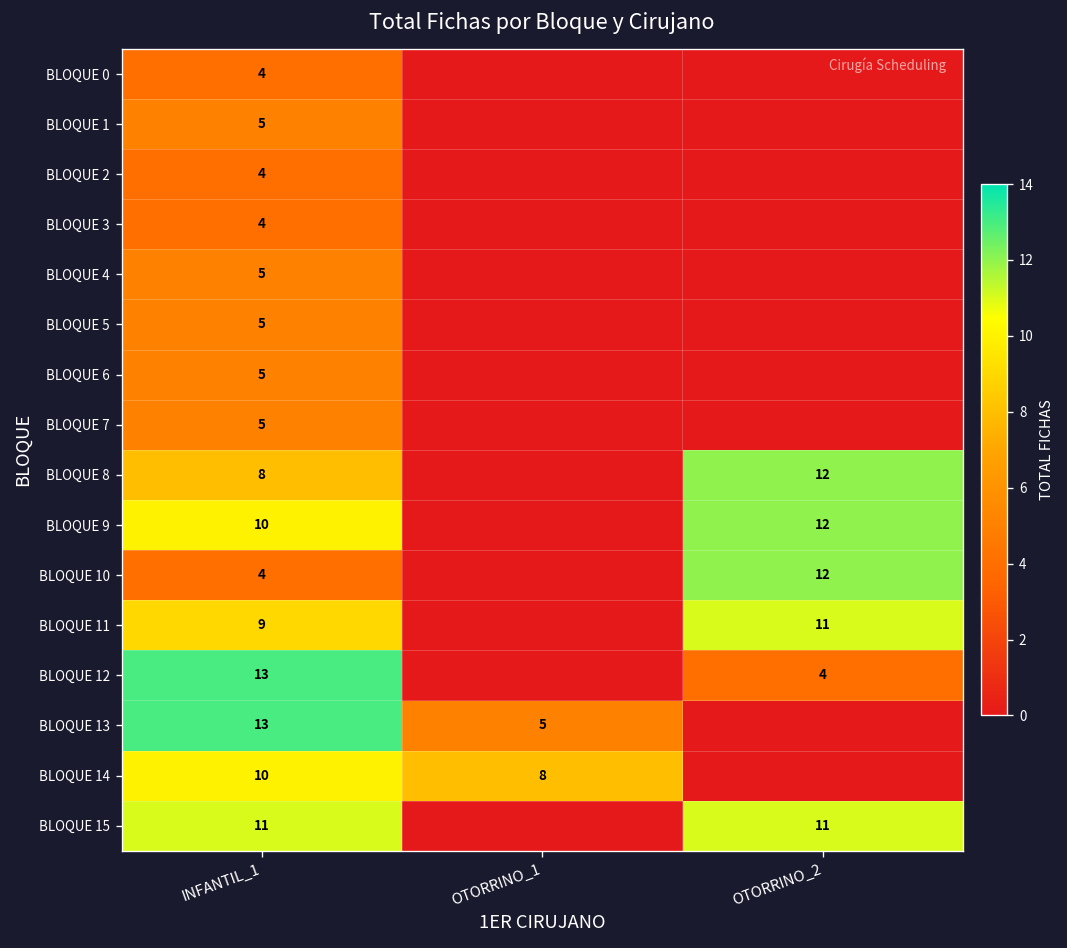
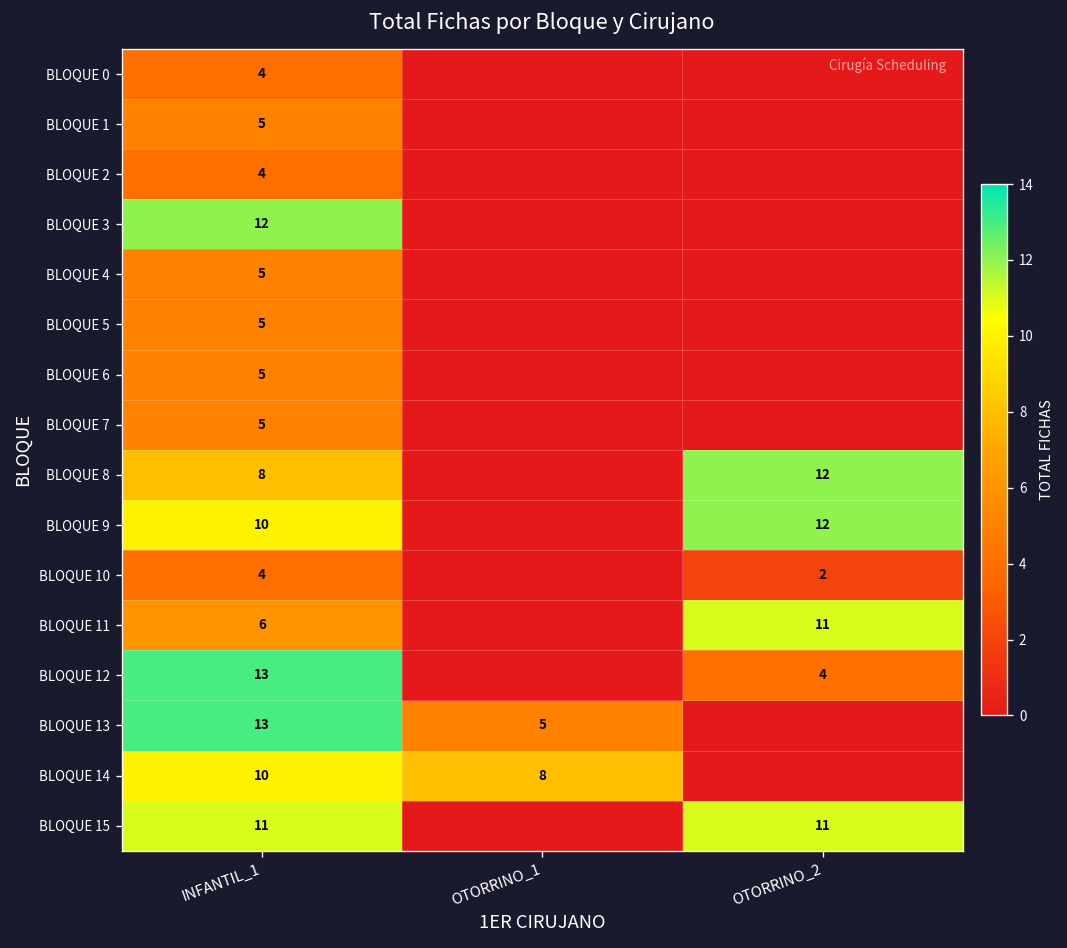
  {
    "BLOQUE 0": {
      "INFANTIL_1": 4
    },
    "BLOQUE 1": {
      "INFANTIL_1": 5
    },
    "BLOQUE 2": {
      "INFANTIL_1": 4
    },
    "BLOQUE 3": {
-     "INFANTIL_1": 4
+     "INFANTIL_1": 12
    },
    "BLOQUE 4": {
      "INFANTIL_1": 5
    },
    "BLOQUE 5": {
      "INFANTIL_1": 5
    },
    "BLOQUE 6": {
      "INFANTIL_1": 5
    },
    "BLOQUE 7": {
      "INFANTIL_1": 5
    },
    "BLOQUE 8": {
      "INFANTIL_1": 8,
      "OTORRINO_2": 12
    },
    "BLOQUE 9": {
      "INFANTIL_1": 10,
      "OTORRINO_2": 12
    },
    "BLOQUE 10": {
      "INFANTIL_1": 4,
-     "OTORRINO_2": 12
+     "OTORRINO_2": 2
    },
    "BLOQUE 11": {
-     "INFANTIL_1": 9,
+     "INFANTIL_1": 6,
      "OTORRINO_2": 11
    },
    "BLOQUE 12": {
      "INFANTIL_1": 13,
      "OTORRINO_2": 4
    },
    "BLOQUE 13": {
      "INFANTIL_1": 13,
      "OTORRINO_1": 5
    },
    "BLOQUE 14": {
      "INFANTIL_1": 10,
      "OTORRINO_1": 8
    },
    "BLOQUE 15": {
      "INFANTIL_1": 11,
      "OTORRINO_2": 11
    }
  }
